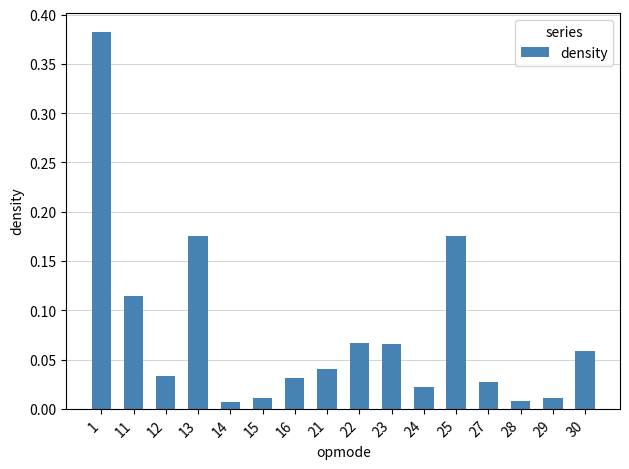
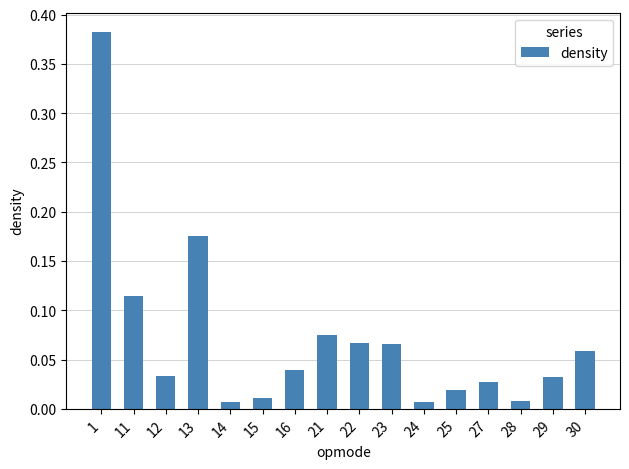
  {
    "1": 0.38,
    "11": 0.11,
    "12": 0.03,
    "13": 0.18,
    "14": 0.01,
    "15": 0.01,
-   "16": 0.03,
-   "21": 0.04,
+   "16": 0.04,
+   "21": 0.07,
    "22": 0.07,
    "23": 0.07,
-   "24": 0.02,
-   "25": 0.18,
+   "24": 0.01,
+   "25": 0.02,
    "27": 0.03,
    "28": 0.01,
-   "29": 0.01,
+   "29": 0.03,
    "30": 0.06
  }
